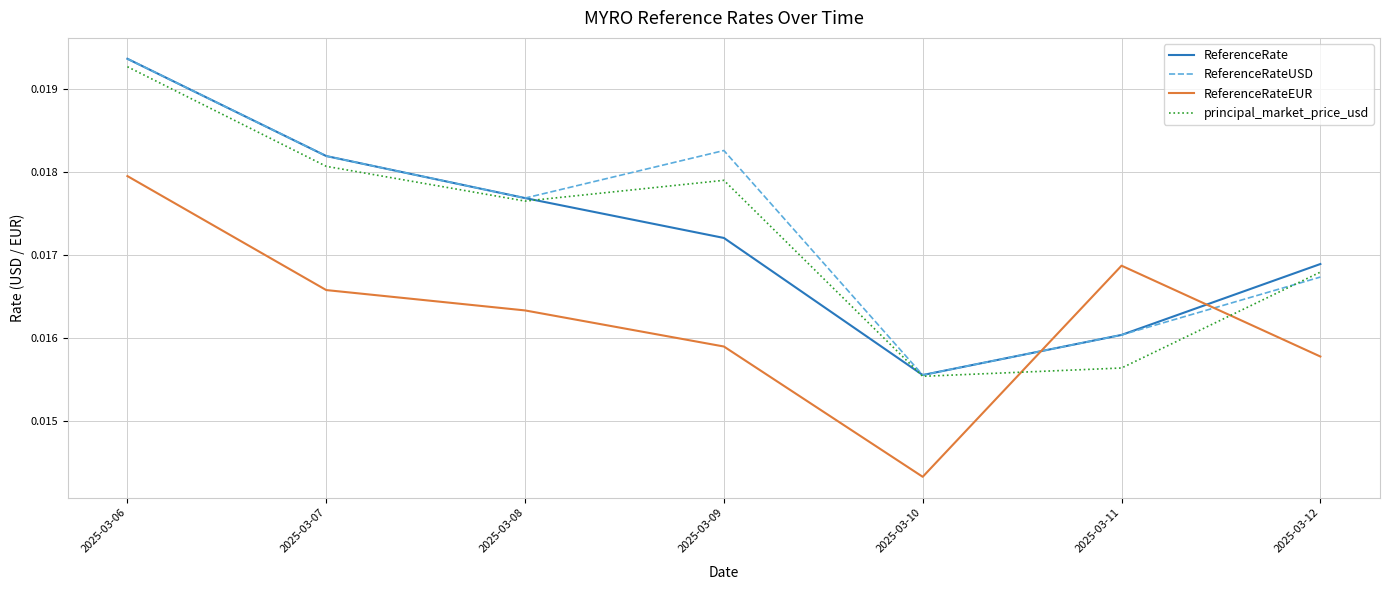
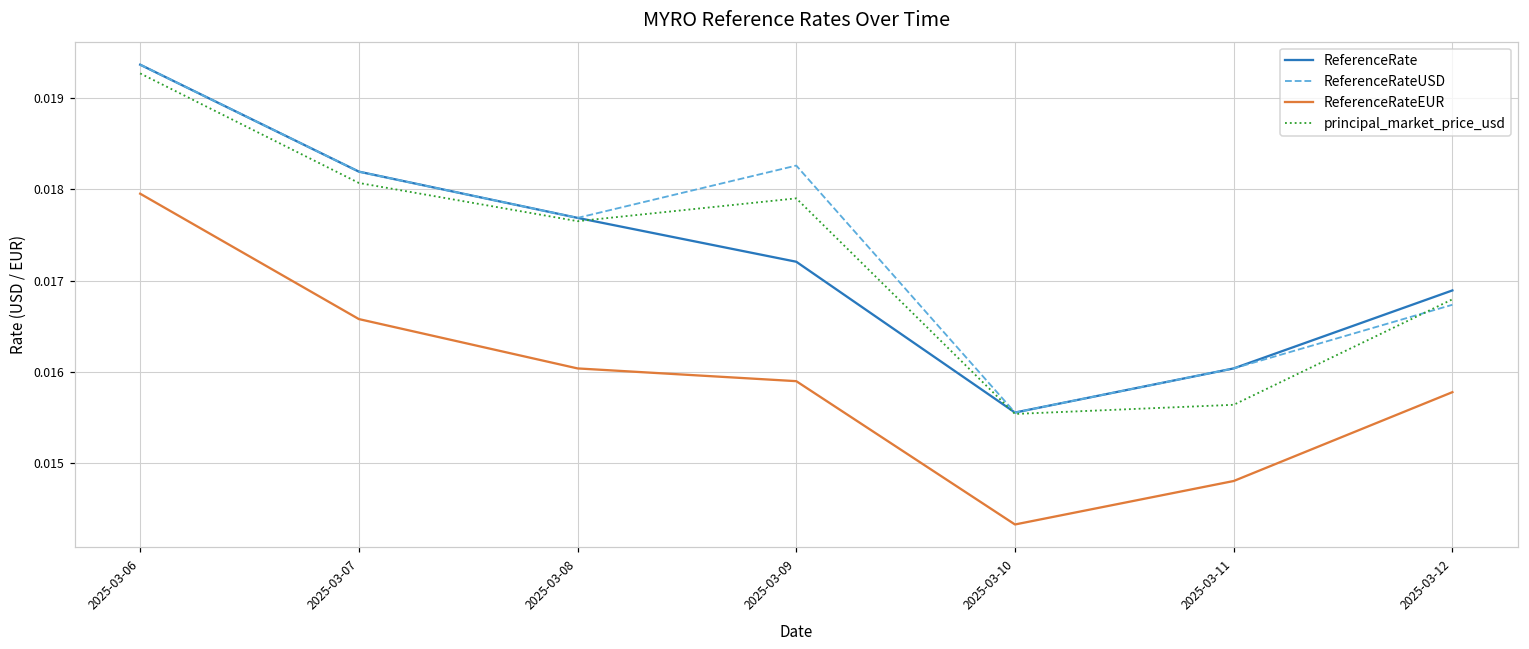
  {
    "ReferenceRate": {
      "2025-03-09": 0.0172,
      "2025-03-12": 0.0169
    },
    "ReferenceRateUSD": {
      "2025-03-09": 0.0183,
      "2025-03-12": 0.0167
    },
    "ReferenceRateEUR": {
      "2025-03-06": 0.0180,
      "2025-03-07": 0.0166,
-     "2025-03-08": 0.0163,
+     "2025-03-08": 0.0160,
      "2025-03-09": 0.0159,
      "2025-03-10": 0.0143,
-     "2025-03-11": 0.0169,
+     "2025-03-11": 0.0148,
      "2025-03-12": 0.0158
    },
    "principal_market_price_usd": {
      "2025-03-06": 0.0193,
      "2025-03-07": 0.0181,
      "2025-03-08": 0.0177,
      "2025-03-09": 0.0179,
      "2025-03-11": 0.0156,
      "2025-03-12": 0.0168
    }
  }
